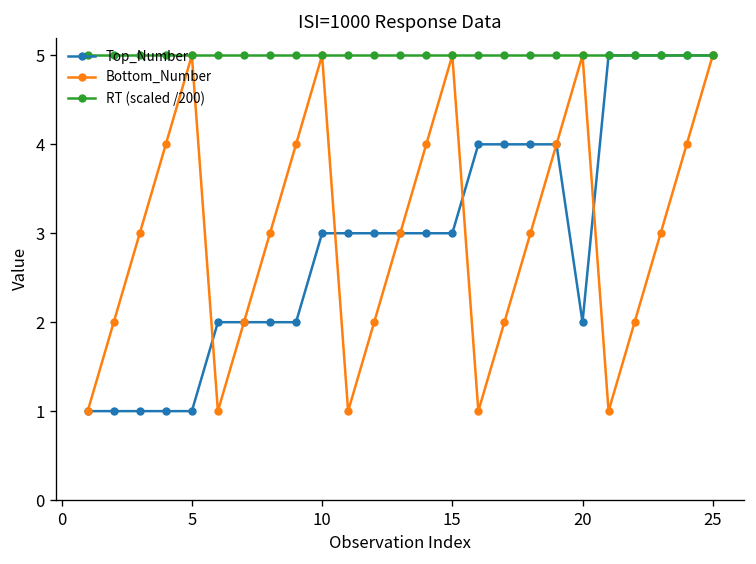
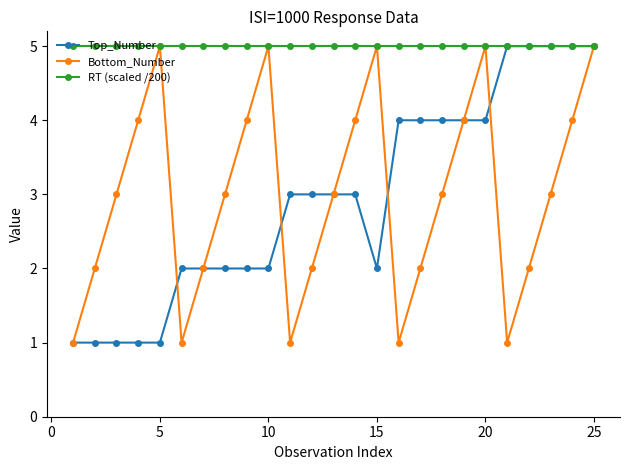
  {
    "Top_Number": {
      "5": 1,
-     "10": 3,
-     "15": 3,
-     "20": 2
+     "10": 2,
+     "15": 2,
+     "20": 4
    }
  }
